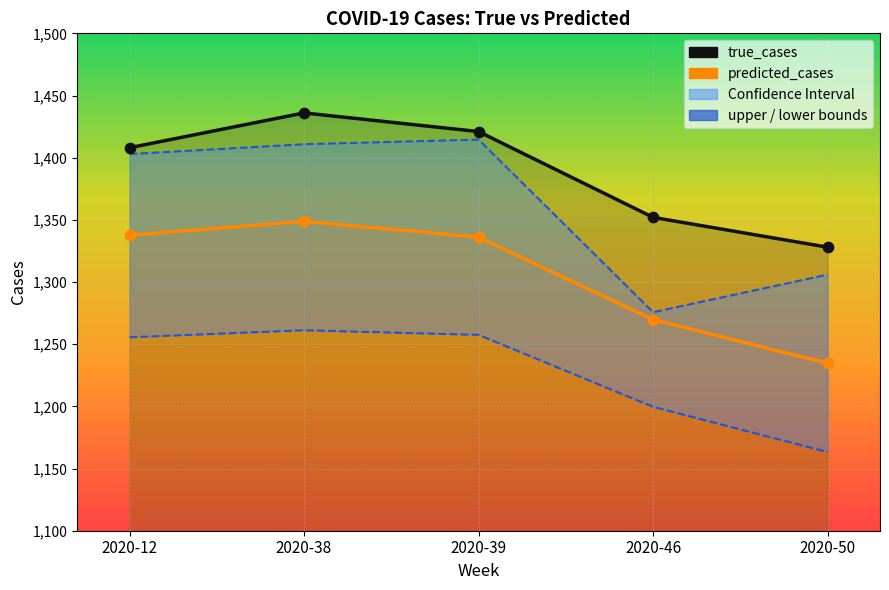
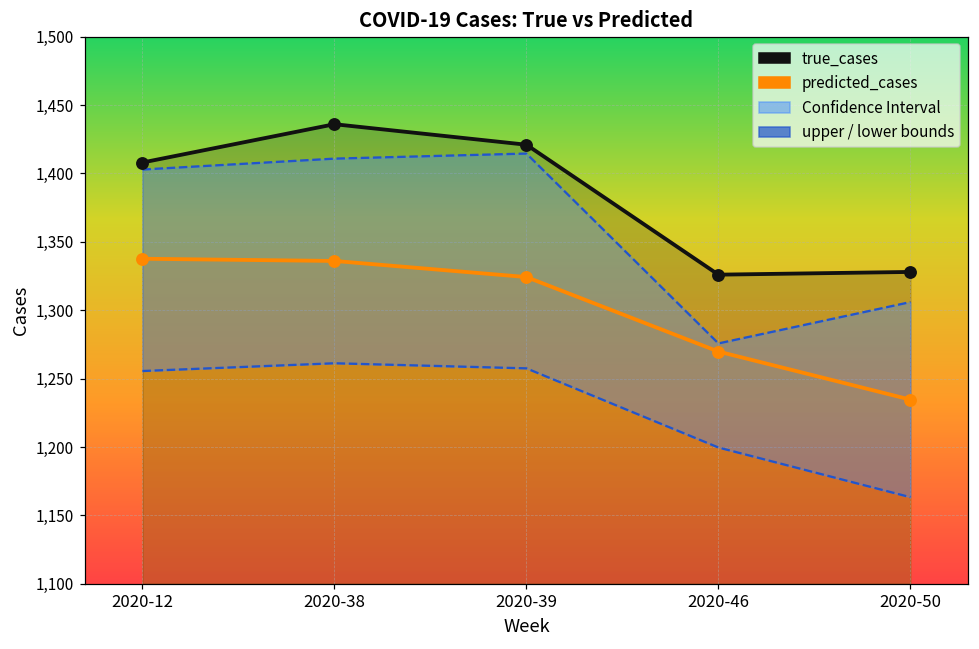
  {
    "Confidence Interval": {
      "2020-12": "1,403",
      "2020-38": "1,411",
      "2020-39": "1,415",
      "2020-46": "1,276",
      "2020-50": "1,306"
    },
    "predicted_cases": {
      "2020-12": "1,338",
-     "2020-38": "1,349",
-     "2020-39": "1,336",
+     "2020-38": "1,336",
+     "2020-39": "1,324",
      "2020-46": "1,270",
      "2020-50": "1,235"
    },
    "true_cases": {
      "2020-12": "1,408",
      "2020-38": "1,436",
      "2020-39": "1,421",
-     "2020-46": "1,352",
+     "2020-46": "1,326",
      "2020-50": "1,328"
    }
  }
